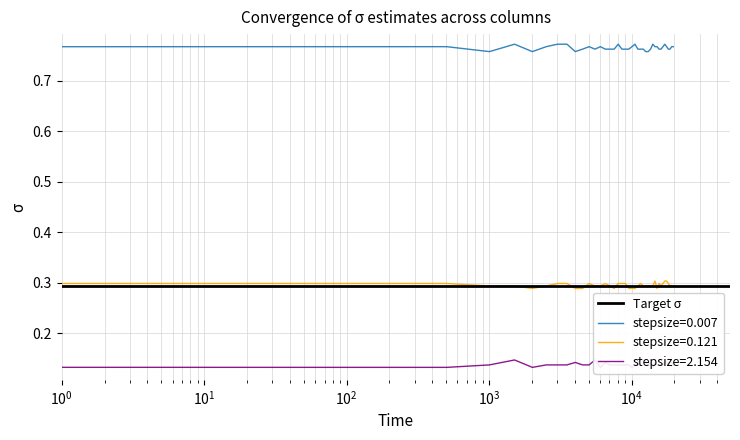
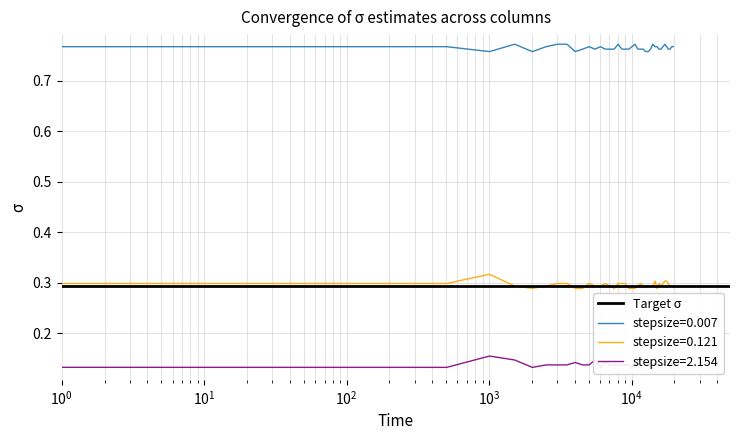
  {
    "stepsize=0.007": {
      "10^3": 0.76
    },
    "stepsize=0.121": {
-     "10^3": 0.29
+     "10^3": 0.32
    },
    "stepsize=2.154": {
-     "10^3": 0.14
+     "10^3": 0.15
    }
  }
